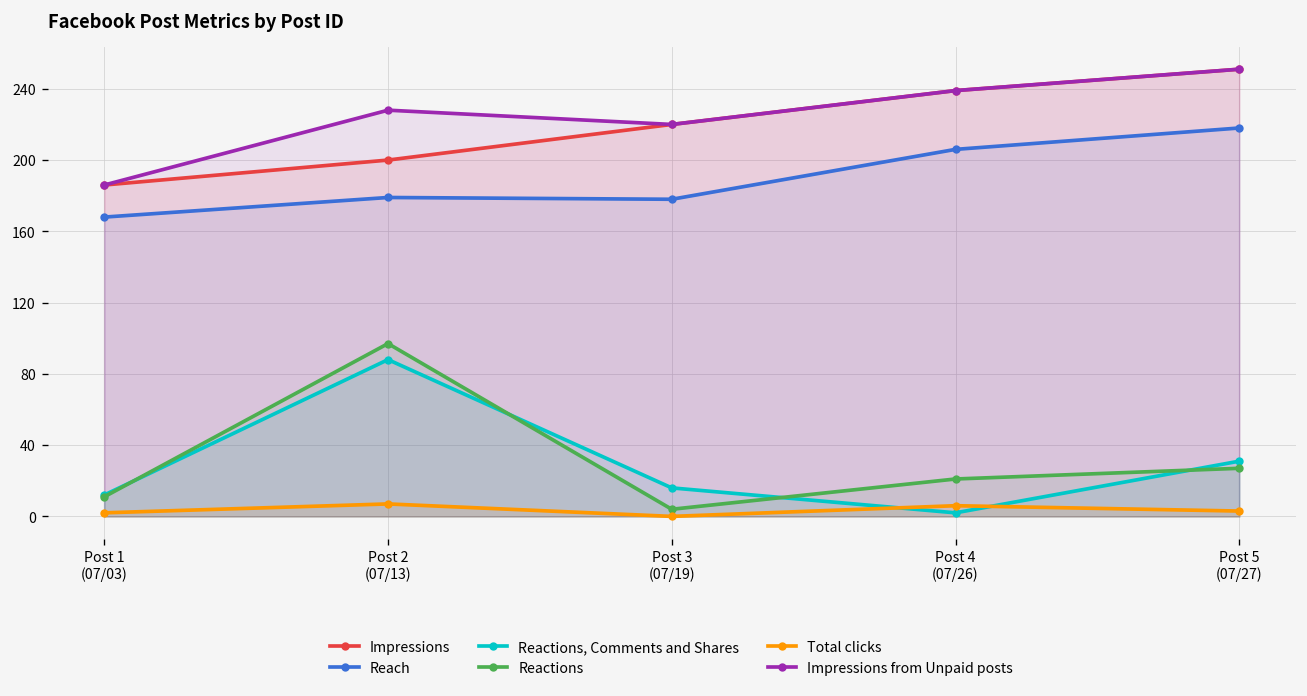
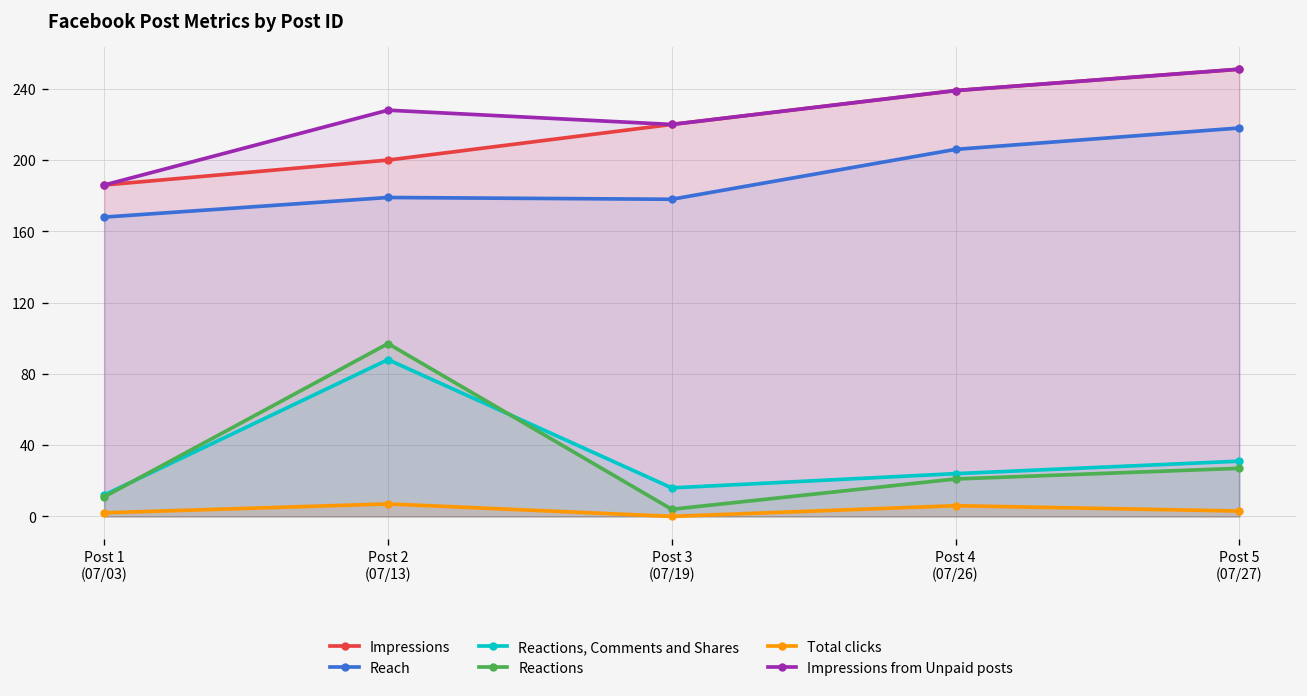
  {
    "Impressions": {
      "Post 2 (07/13)": 200
    },
    "Reach": {
      "Post 1 (07/03)": 168,
      "Post 2 (07/13)": 179,
      "Post 3 (07/19)": 178,
      "Post 4 (07/26)": 206,
      "Post 5 (07/27)": 218
    },
    "Reactions, Comments and Shares": {
      "Post 2 (07/13)": 88,
      "Post 3 (07/19)": 16,
-     "Post 4 (07/26)": 2,
+     "Post 4 (07/26)": 24,
      "Post 5 (07/27)": 31
    },
    "Reactions": {
      "Post 2 (07/13)": 97,
      "Post 3 (07/19)": 4,
      "Post 4 (07/26)": 21,
      "Post 5 (07/27)": 27
    },
    "Total clicks": {
      "Post 1 (07/03)": 2,
      "Post 2 (07/13)": 7,
      "Post 3 (07/19)": 0,
      "Post 4 (07/26)": 6,
      "Post 5 (07/27)": 3
    },
    "Impressions from Unpaid posts": {
      "Post 2 (07/13)": 228
    }
  }
